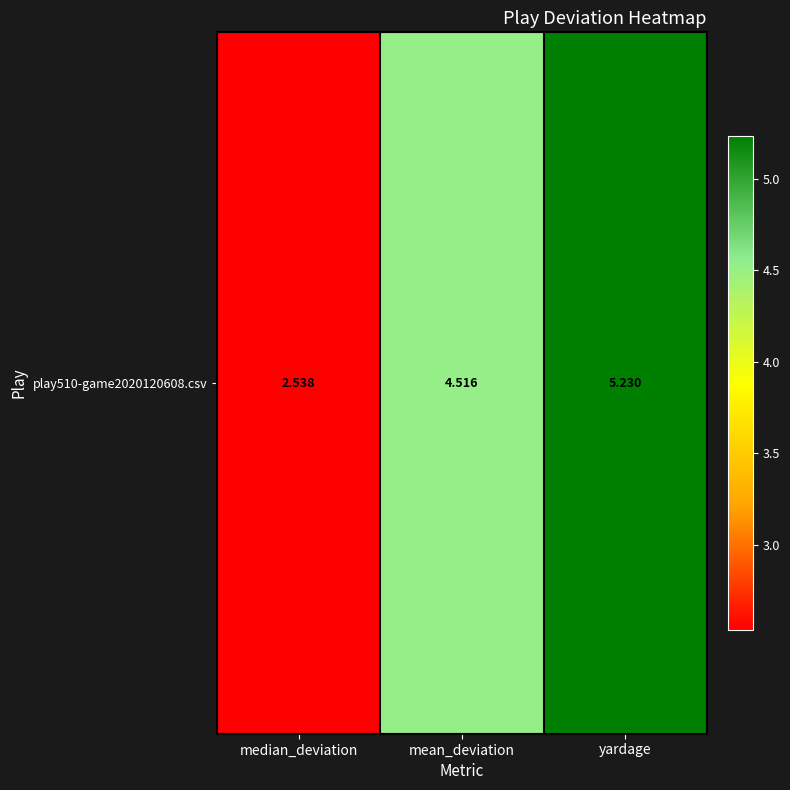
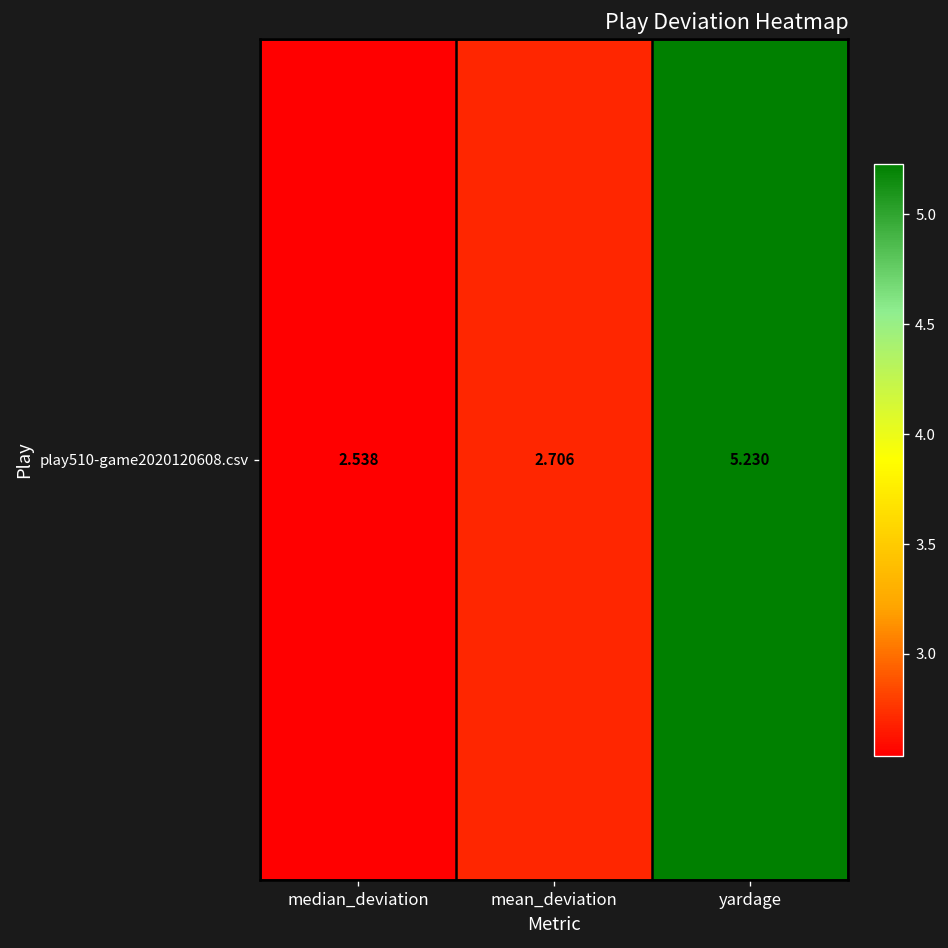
  {
    "play510-game2020120608.csv": {
      "median_deviation": 2.538,
-     "mean_deviation": 4.516,
+     "mean_deviation": 2.706,
      "yardage": 5.230
    }
  }
